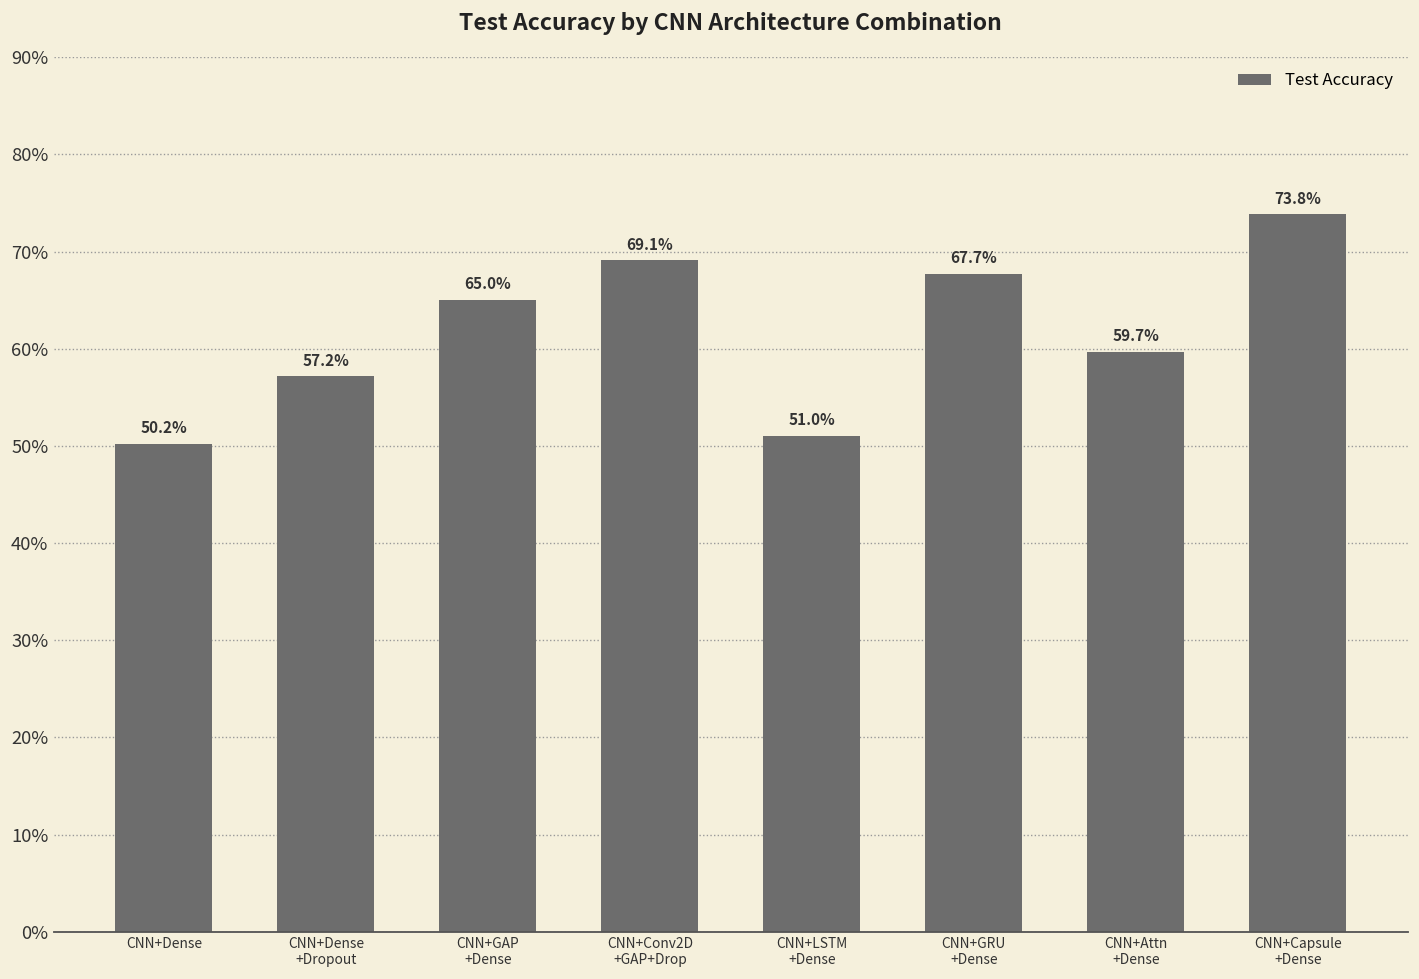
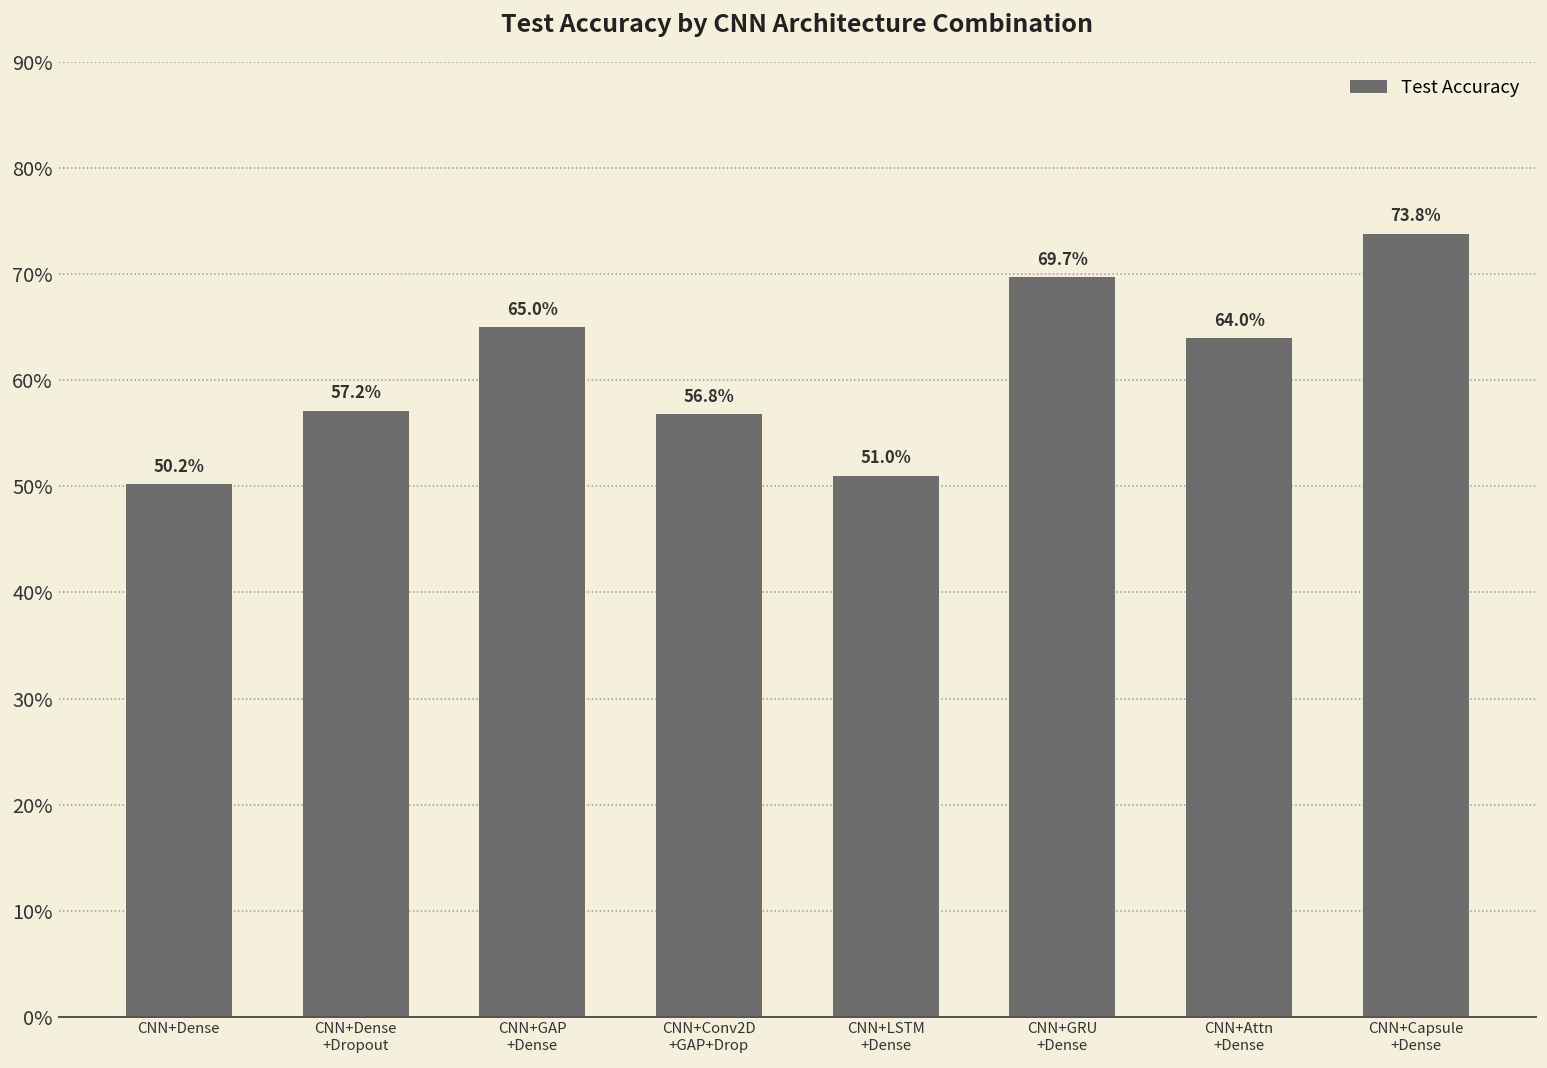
  {
    "CNN+Dense": "50.2%",
    "CNN+Dense +Dropout": "57.2%",
    "CNN+GAP +Dense": "65.0%",
-   "CNN+Conv2D +GAP+Drop": "69.1%",
+   "CNN+Conv2D +GAP+Drop": "56.8%",
    "CNN+LSTM +Dense": "51.0%",
-   "CNN+GRU +Dense": "67.7%",
-   "CNN+Attn +Dense": "59.7%",
+   "CNN+GRU +Dense": "69.7%",
+   "CNN+Attn +Dense": "64.0%",
    "CNN+Capsule +Dense": "73.8%"
  }
